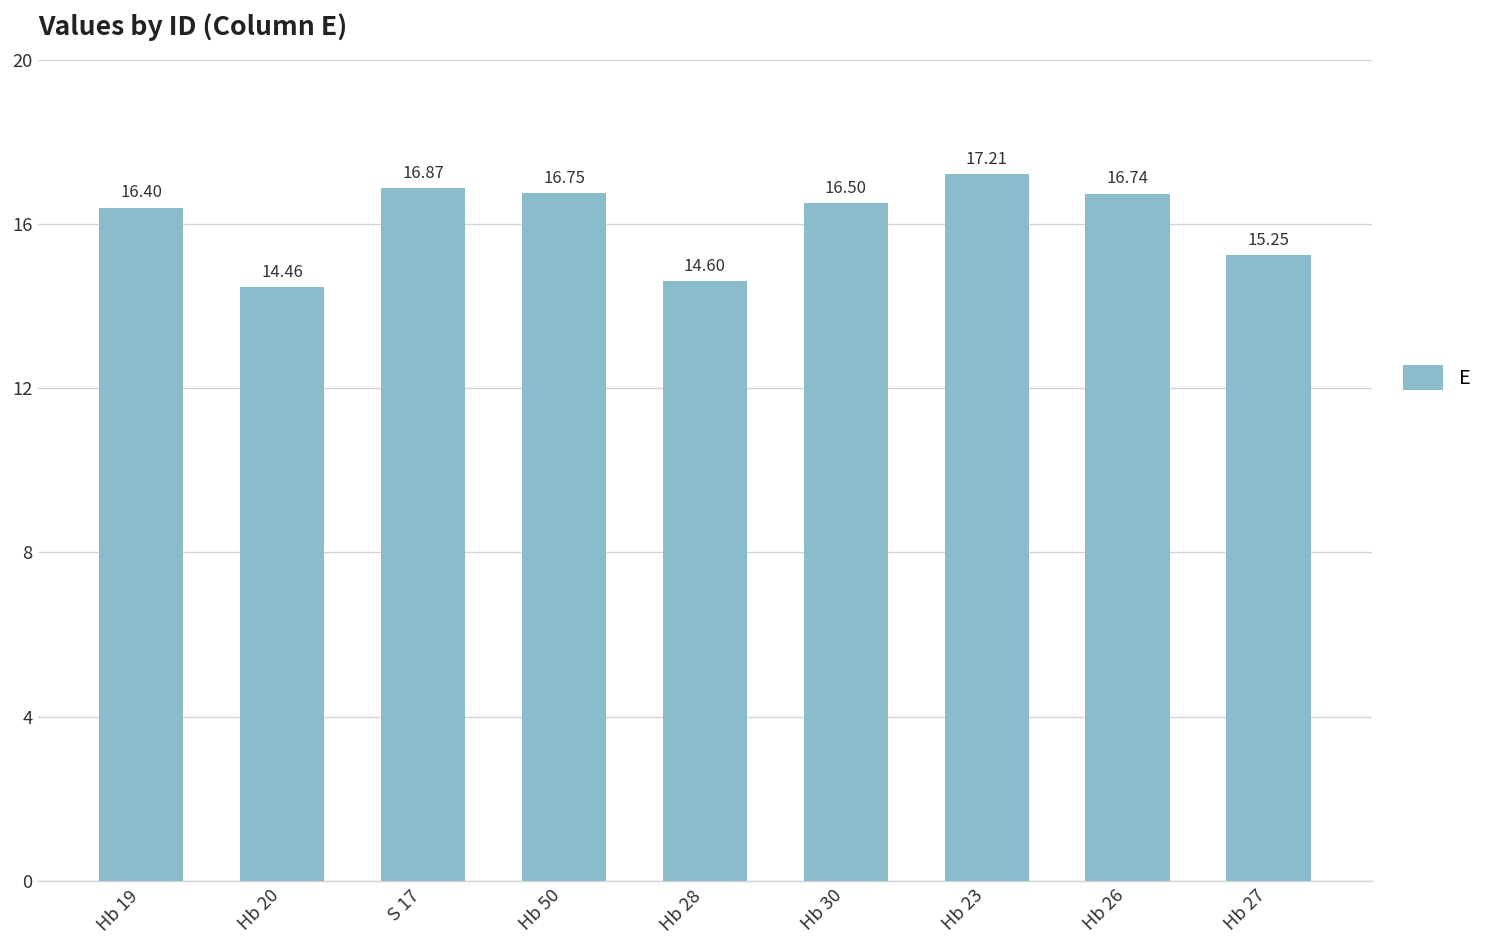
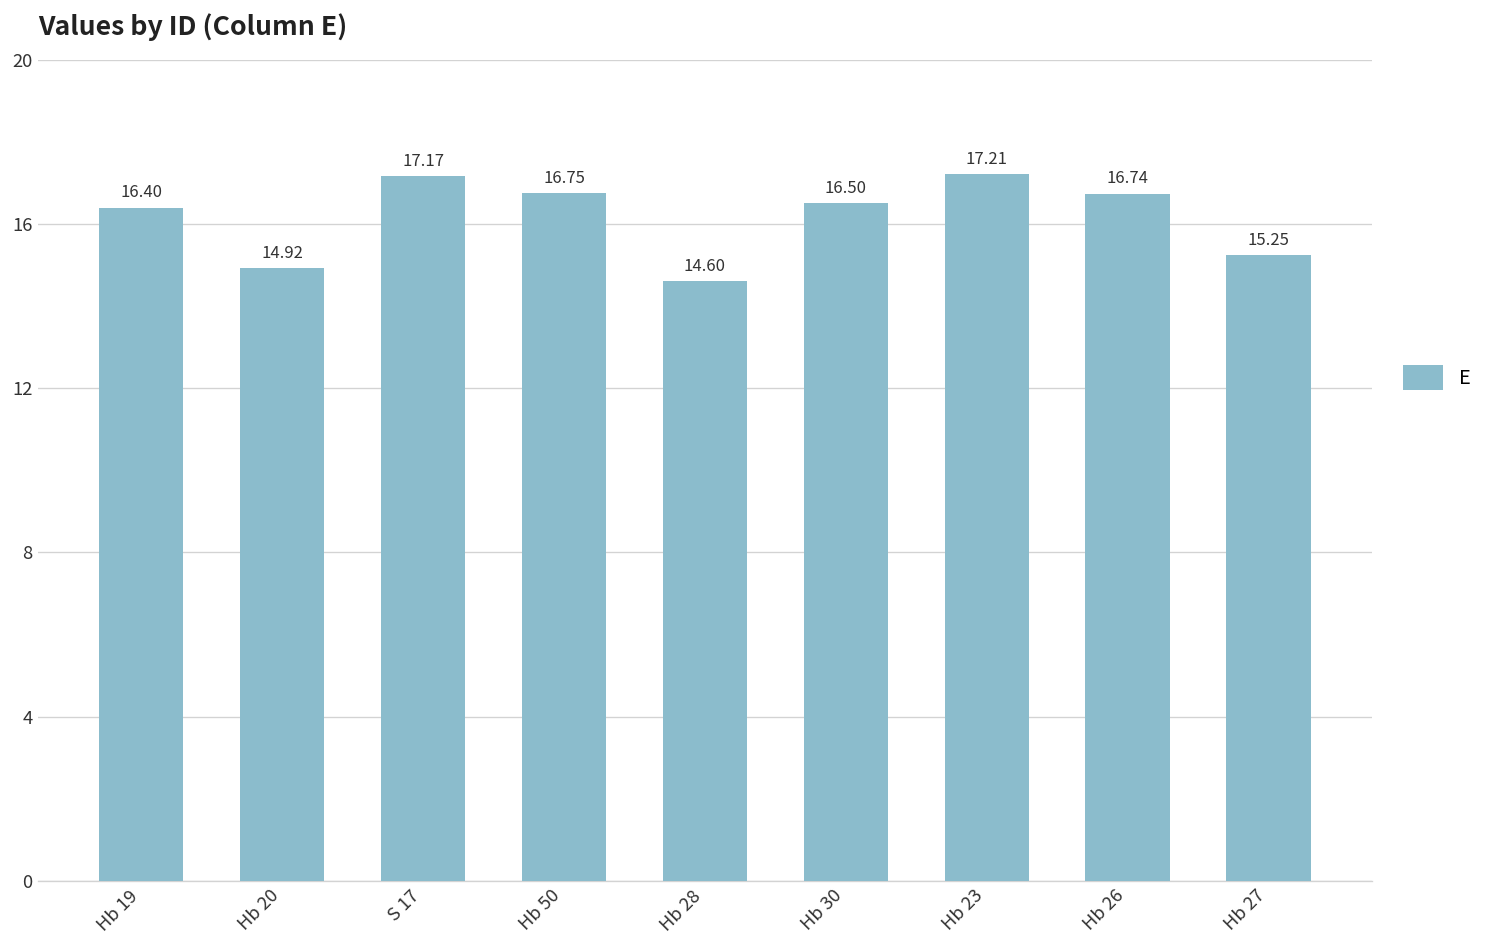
  {
    "Hb 19": 16.40,
-   "Hb 20": 14.46,
-   "S 17": 16.87,
+   "Hb 20": 14.92,
+   "S 17": 17.17,
    "Hb 50": 16.75,
    "Hb 28": 14.60,
    "Hb 30": 16.50,
    "Hb 23": 17.21,
    "Hb 26": 16.74,
    "Hb 27": 15.25
  }
